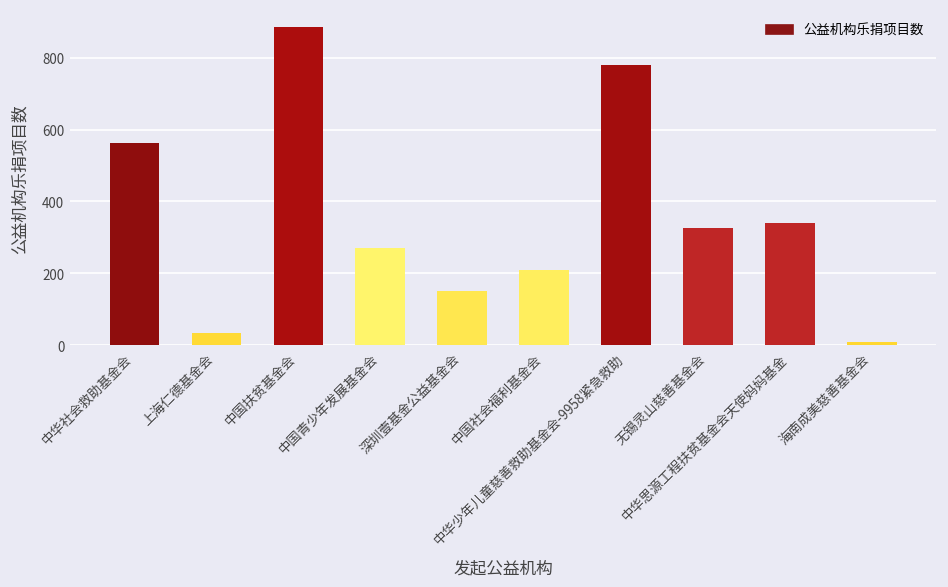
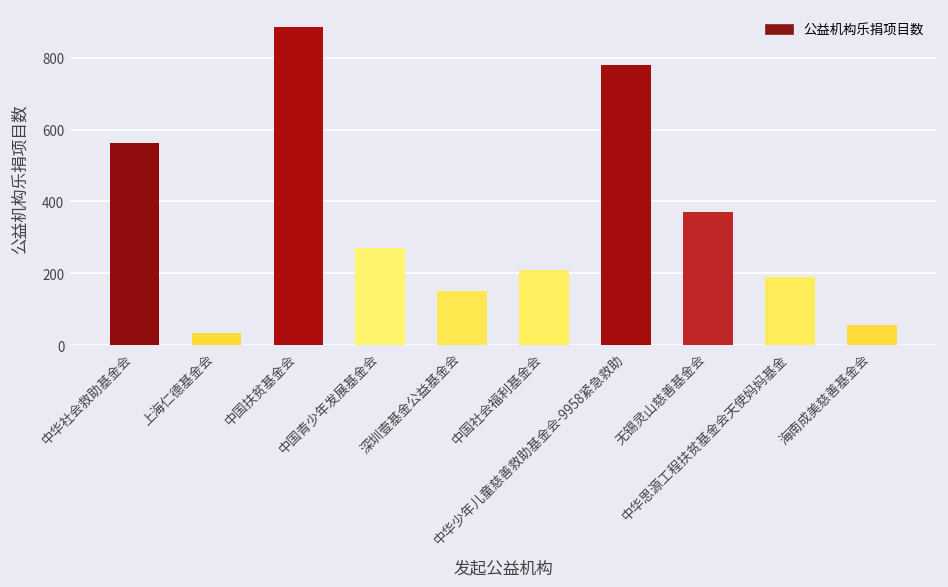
  {
    "中华社会救助基金会": 560,
    "上海仁德基金会": 40,
    "中国扶贫基金会": 890,
    "中国青少年发展基金会": 270,
    "深圳壹基金公益基金会": 150,
    "中国社会福利基金会": 210,
    "中华少年儿童慈善救助基金会-9958紧急救助": 780,
-   "无锡灵山慈善基金会": 330,
-   "中华思源工程扶贫基金会天使妈妈基金": 340,
-   "海南成美慈善基金会": 10
+   "无锡灵山慈善基金会": 370,
+   "中华思源工程扶贫基金会天使妈妈基金": 190,
+   "海南成美慈善基金会": 60
  }
